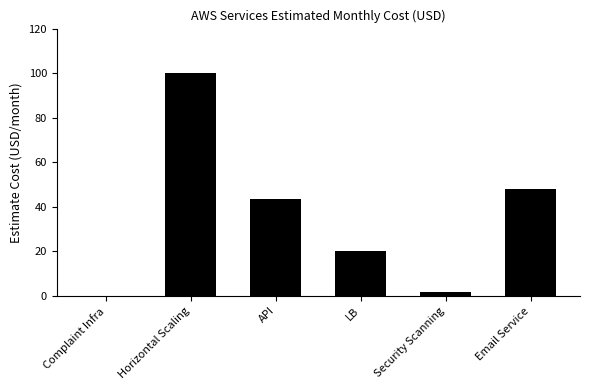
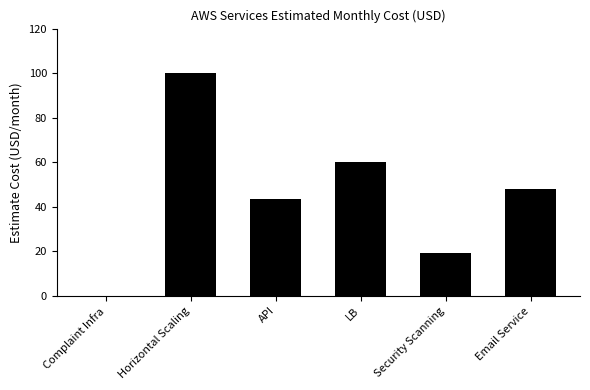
  {
    "Horizontal Scaling": 100,
    "API": 44,
-   "LB": 20,
-   "Security Scanning": 2,
+   "LB": 60,
+   "Security Scanning": 19,
    "Email Service": 48
  }
